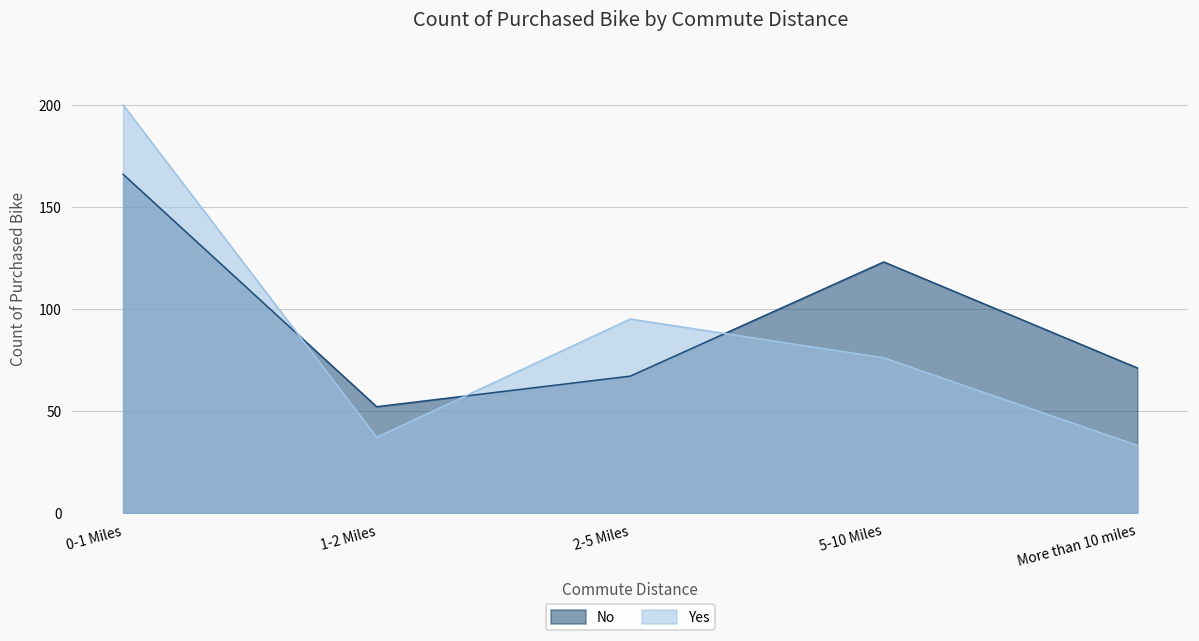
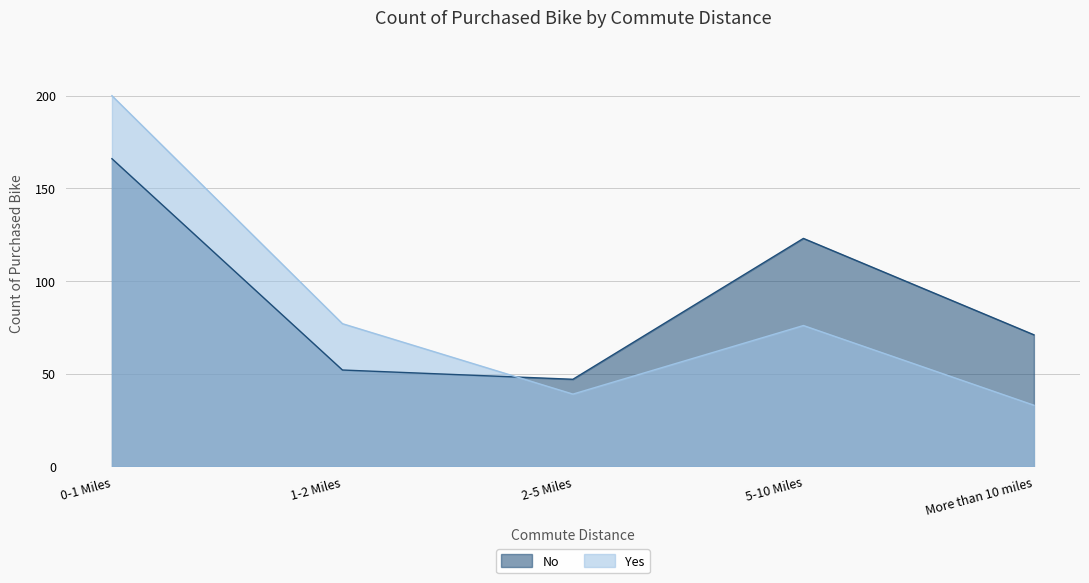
  {
    "No": {
      "0-1 Miles": 166,
      "1-2 Miles": 52,
-     "2-5 Miles": 67,
+     "2-5 Miles": 47,
      "5-10 Miles": 123,
      "More than 10 miles": 71
    },
    "Yes": {
      "0-1 Miles": 200,
-     "1-2 Miles": 37,
-     "2-5 Miles": 95,
+     "1-2 Miles": 77,
+     "2-5 Miles": 39,
      "5-10 Miles": 76,
      "More than 10 miles": 33
    }
  }
